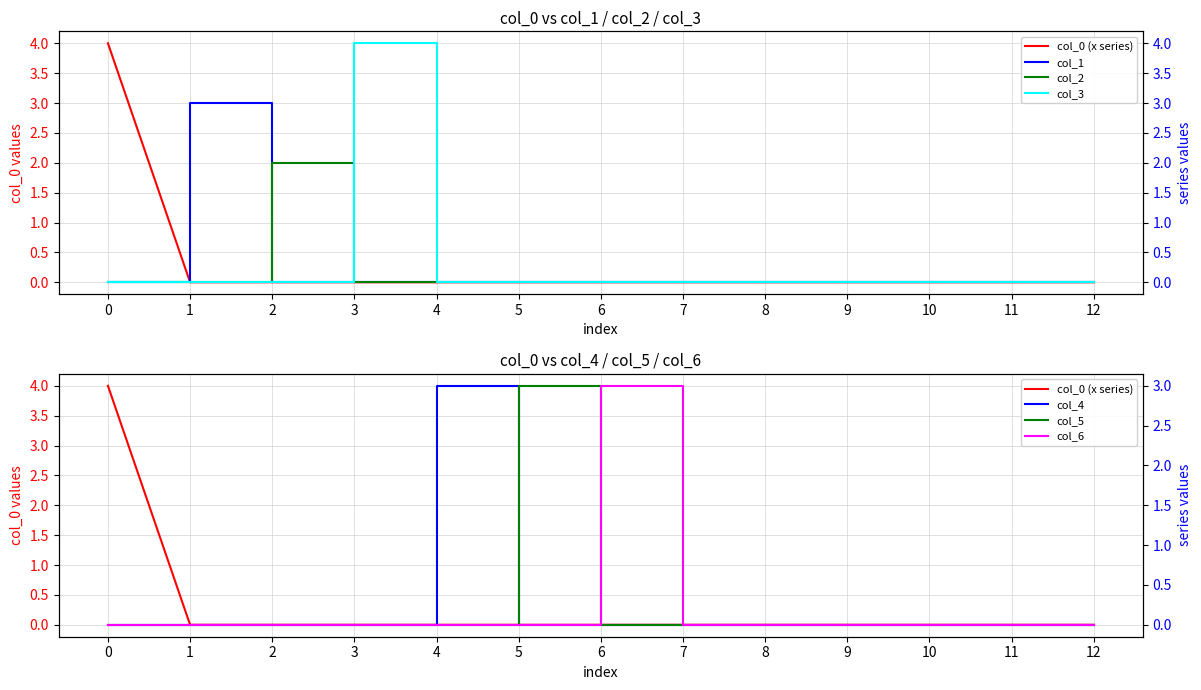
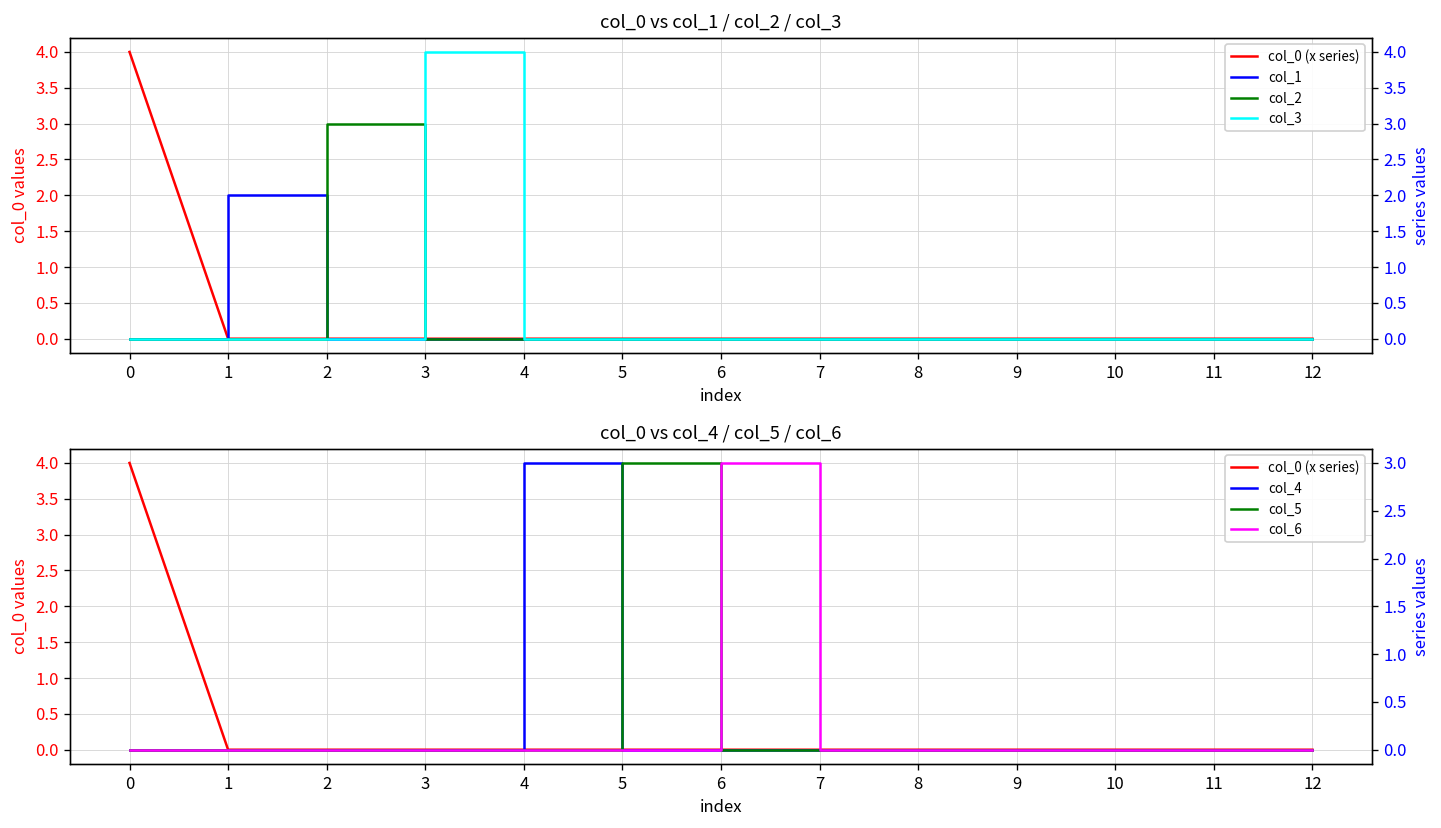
  {
    "col_0 vs col_1 / col_2 / col_3": {
      "col_0 (x series)": {
        "0": 4.0,
        "1": 0.0,
        "2": 0.0,
        "3": 0.0,
        "4": 0.0,
        "5": 0.0,
        "6": 0.0,
        "7": 0.0,
        "8": 0.0,
        "9": 0.0,
        "10": 0.0,
        "11": 0.0,
        "12": 0.0
      },
      "col_1": {
-       "1": 3
+       "1": 2
      },
      "col_2": {
-       "2": 2
+       "2": 3
      },
      "col_3": {
        "3": 4
      }
    }
  }
